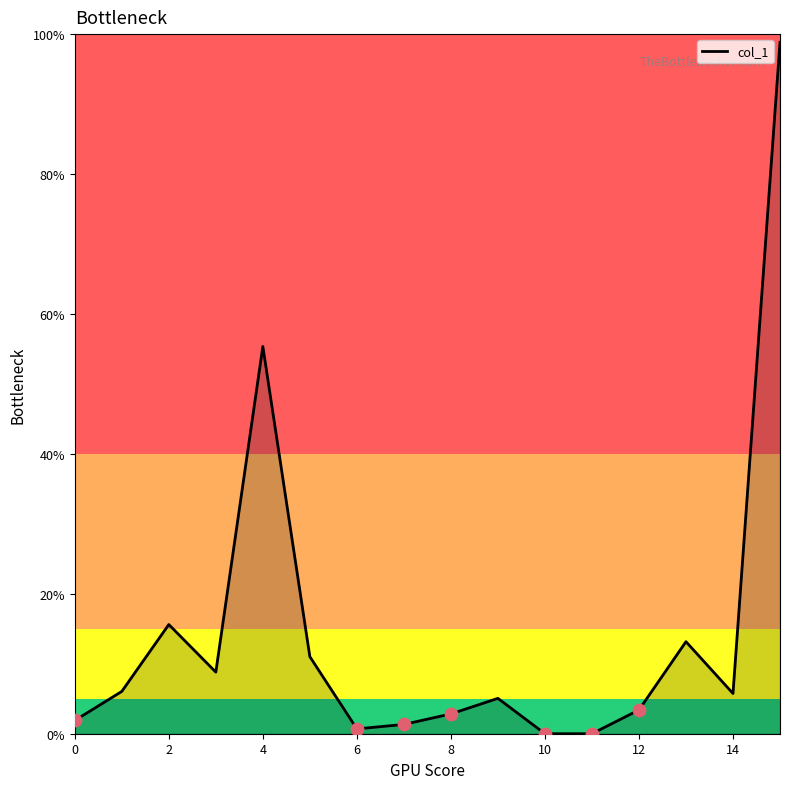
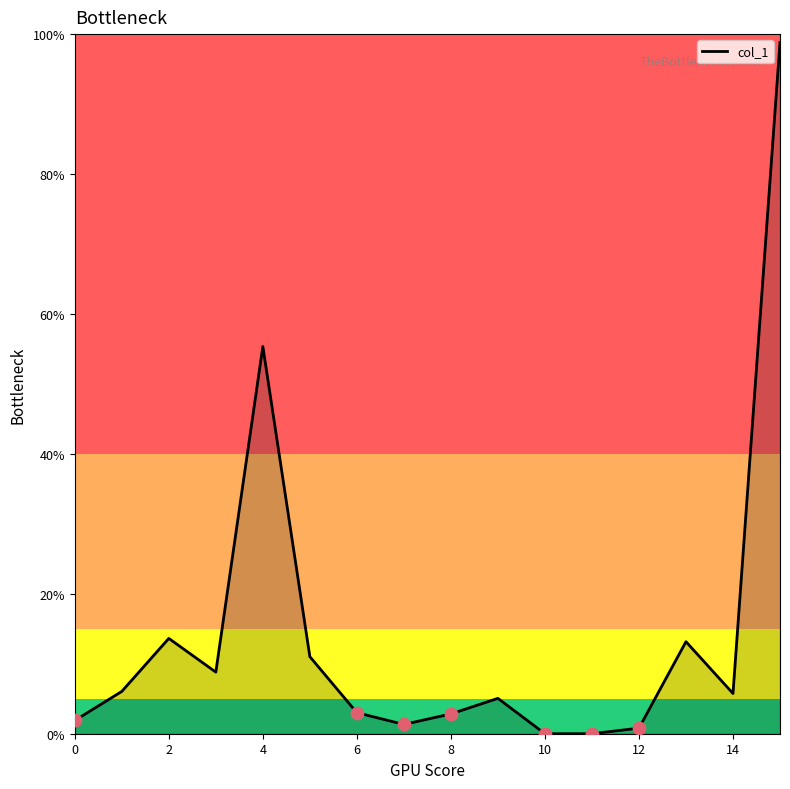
  {
    "col_1": {
-     "2": "16%",
+     "2": "14%",
      "4": "55%",
-     "6": "1%",
-     "12": "3%",
+     "6": "3%",
+     "12": "1%",
      "14": "6%"
    }
  }
